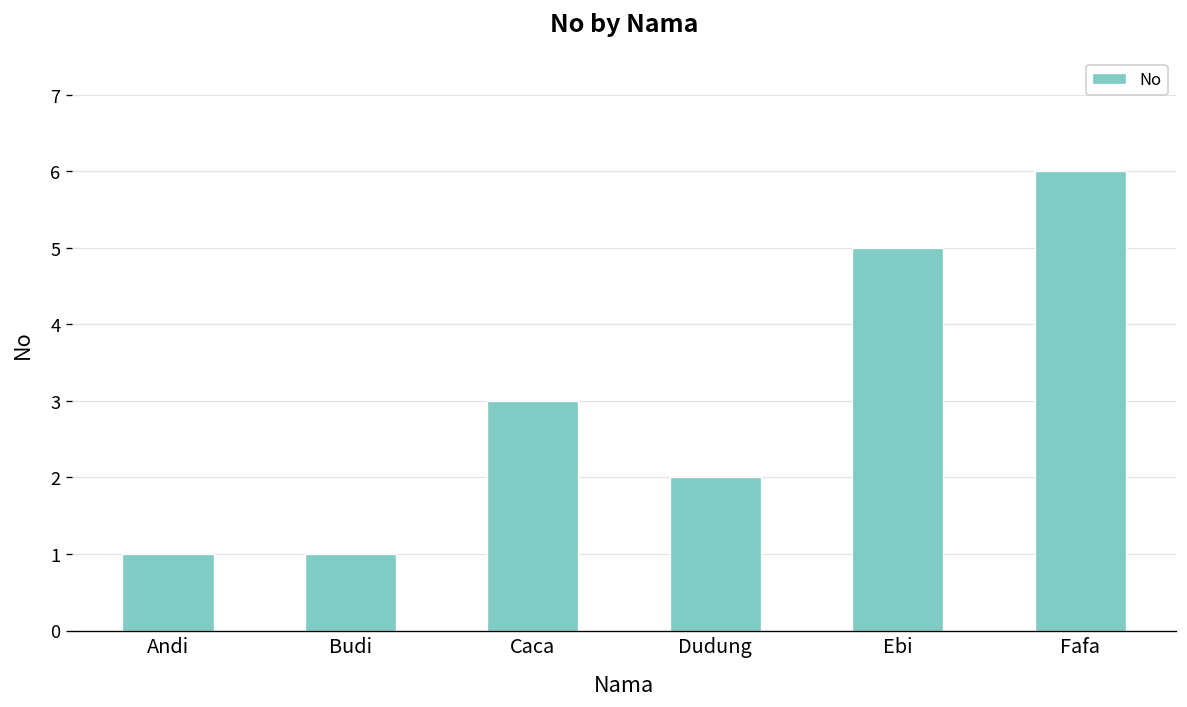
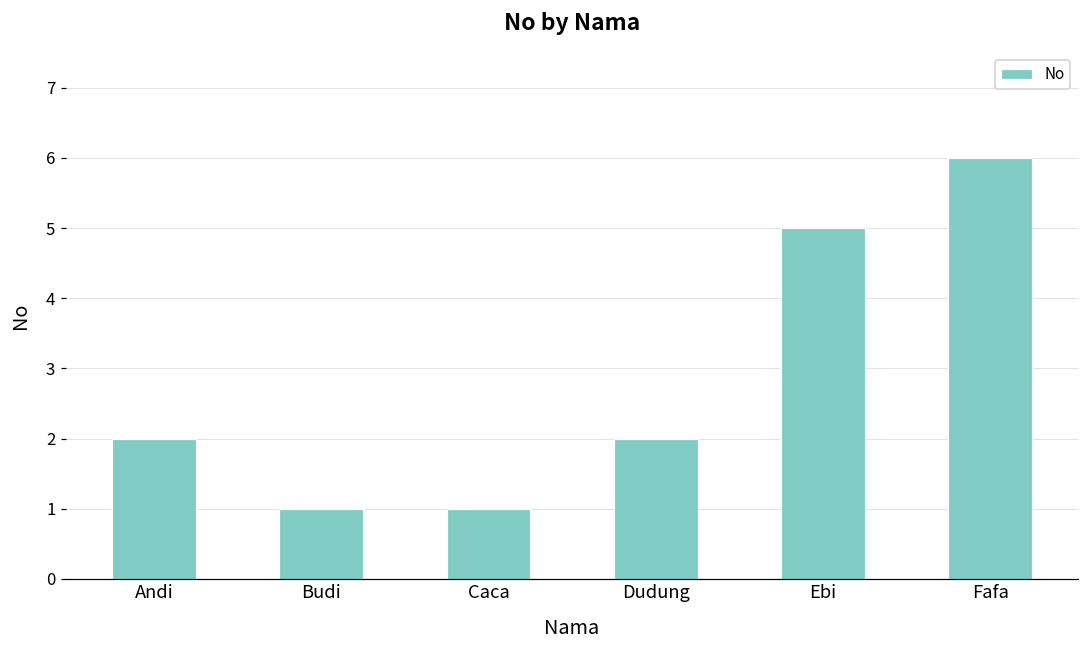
  {
-   "Andi": 1,
+   "Andi": 2,
    "Budi": 1,
-   "Caca": 3,
+   "Caca": 1,
    "Dudung": 2,
    "Ebi": 5,
    "Fafa": 6
  }
